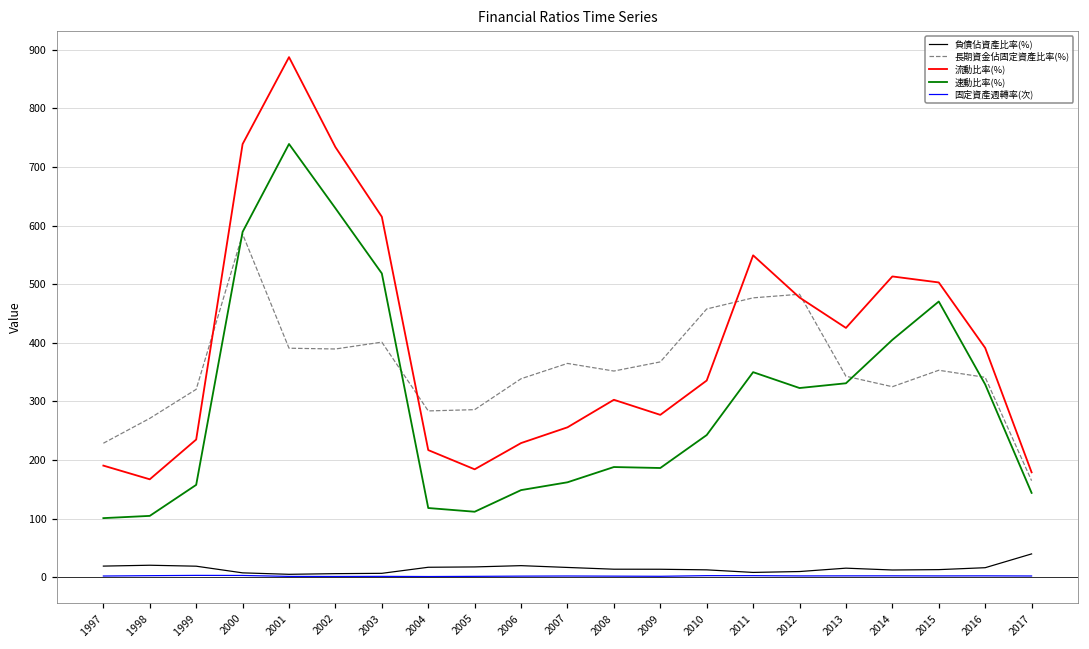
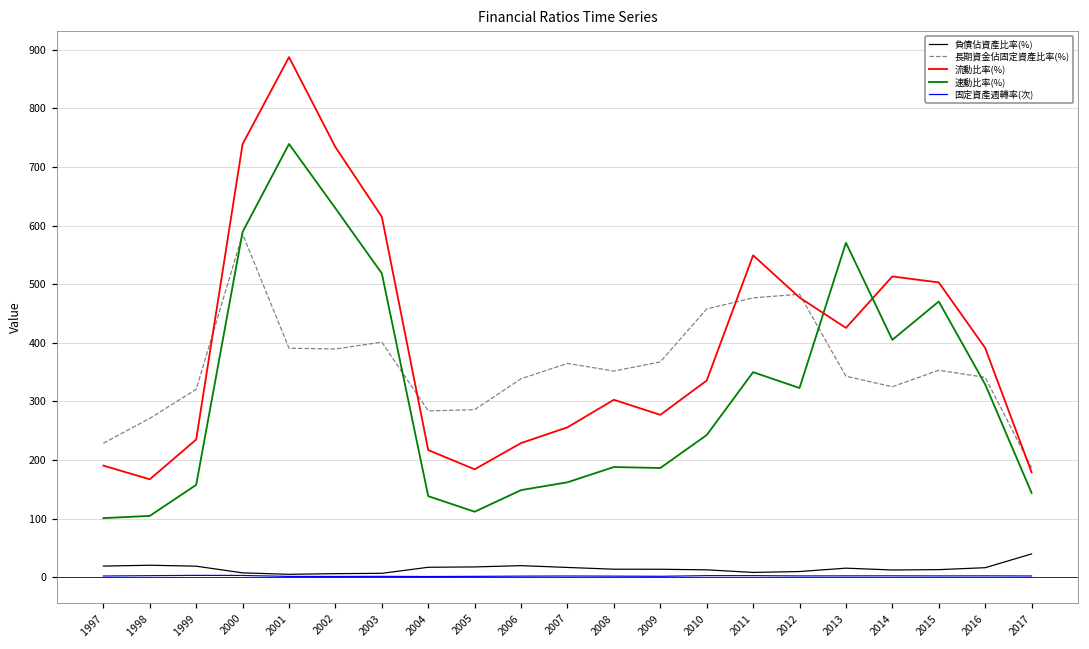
  {
    "負債佔資產比率(%)": {
      "1997": 20,
      "1998": 20,
      "1999": 20,
      "2002": 10,
      "2003": 10,
      "2004": 20,
      "2005": 20,
      "2006": 20,
      "2007": 20,
      "2008": 10,
      "2009": 10,
      "2010": 10,
      "2011": 10,
      "2012": 10,
      "2013": 20,
      "2014": 10,
      "2015": 10,
      "2016": 20,
      "2017": 40
    },
    "長期資金佔固定資產比率(%)": {
      "1997": 230,
      "1998": 270,
      "1999": 320,
      "2001": 390,
      "2002": 390,
      "2003": 400,
      "2004": 280,
      "2005": 290,
      "2006": 340,
      "2007": 360,
      "2008": 350,
      "2009": 370,
      "2010": 460,
      "2011": 480,
      "2012": 480,
      "2013": 340,
      "2014": 330,
      "2015": 350,
      "2016": 340,
-     "2017": 160
+     "2017": 190
    },
    "流動比率(%)": {
      "1997": 190,
      "1998": 170,
      "1999": 230,
      "2000": 740,
      "2001": 890,
      "2002": 730,
      "2003": 610,
      "2004": 220,
      "2005": 180,
      "2006": 230,
      "2007": 260,
      "2008": 300,
      "2009": 280,
      "2010": 340,
      "2011": 550,
      "2012": 480,
      "2013": 430,
      "2014": 510,
      "2015": 500,
      "2016": 390,
      "2017": 180
    },
    "速動比率(%)": {
      "1997": 100,
      "1998": 100,
      "1999": 160,
      "2001": 740,
      "2002": 630,
      "2003": 520,
-     "2004": 120,
+     "2004": 140,
      "2005": 110,
      "2006": 150,
      "2007": 160,
      "2008": 190,
      "2009": 190,
      "2010": 240,
      "2011": 350,
      "2012": 320,
-     "2013": 330,
+     "2013": 570,
      "2014": 400,
      "2015": 470,
      "2016": 330,
      "2017": 140
    },
    "固定資產週轉率(次)": {
      "1997": 0,
      "1998": 0,
      "1999": 0,
      "2002": 0,
      "2003": 0,
      "2004": 0,
      "2005": 0,
      "2006": 0,
      "2007": 0,
      "2008": 0,
      "2009": 0,
      "2010": 0,
      "2011": 0,
      "2012": 0,
      "2013": 0,
      "2014": 0,
      "2015": 0,
      "2016": 0,
      "2017": 0
    }
  }
